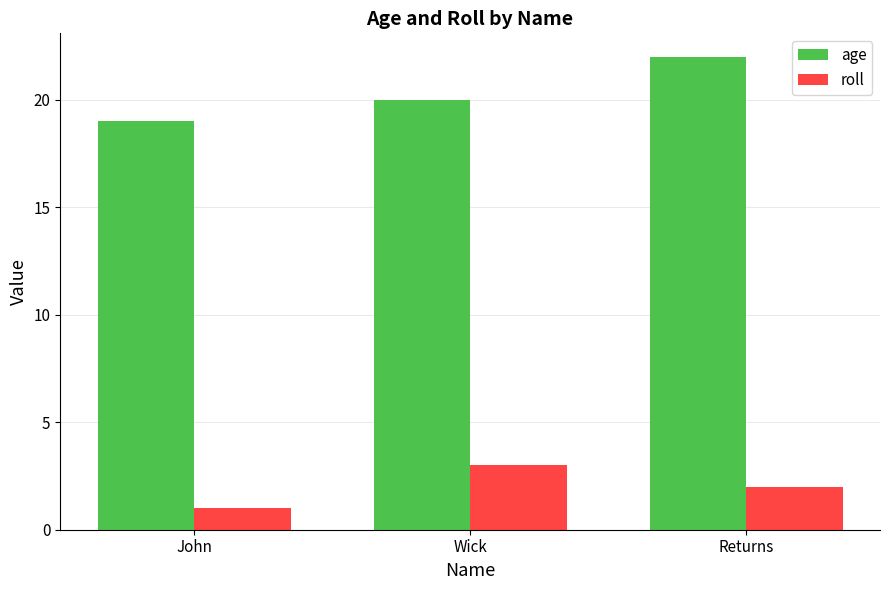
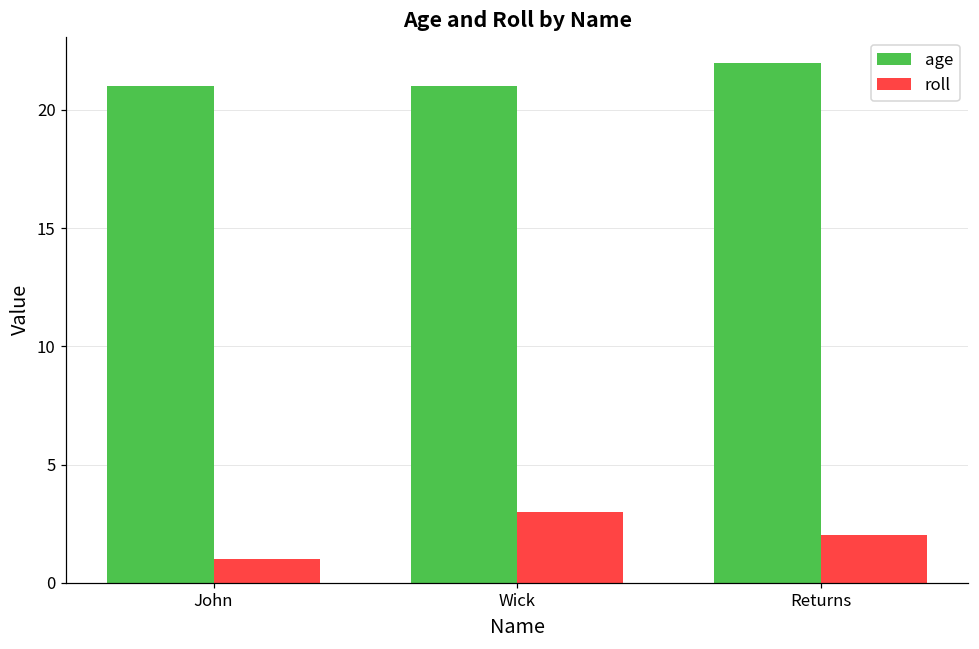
  {
    "age": {
-     "John": 19,
-     "Wick": 20,
+     "John": 21,
+     "Wick": 21,
      "Returns": 22
    },
    "roll": {
      "John": 1,
      "Wick": 3,
      "Returns": 2
    }
  }
